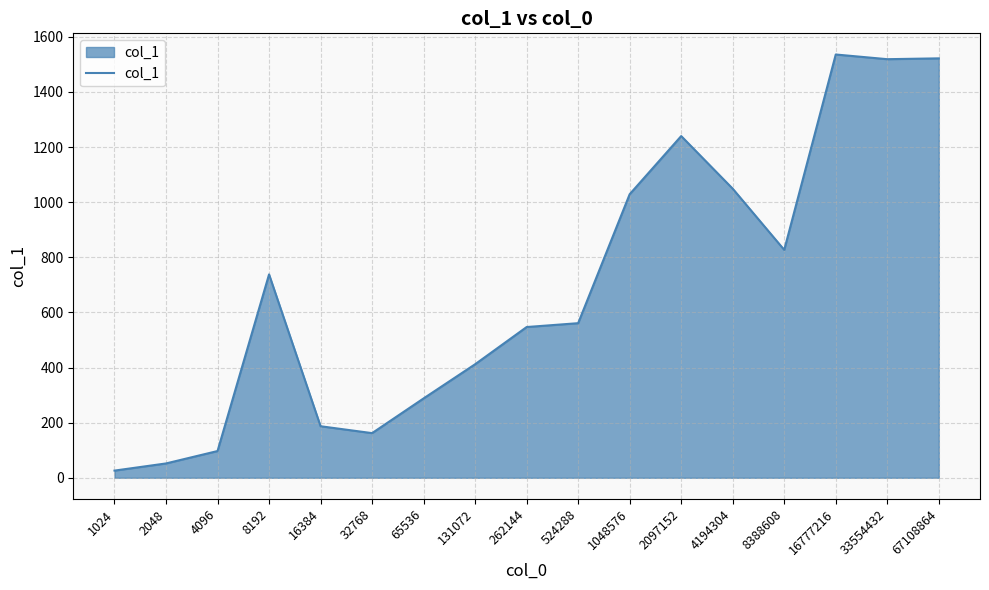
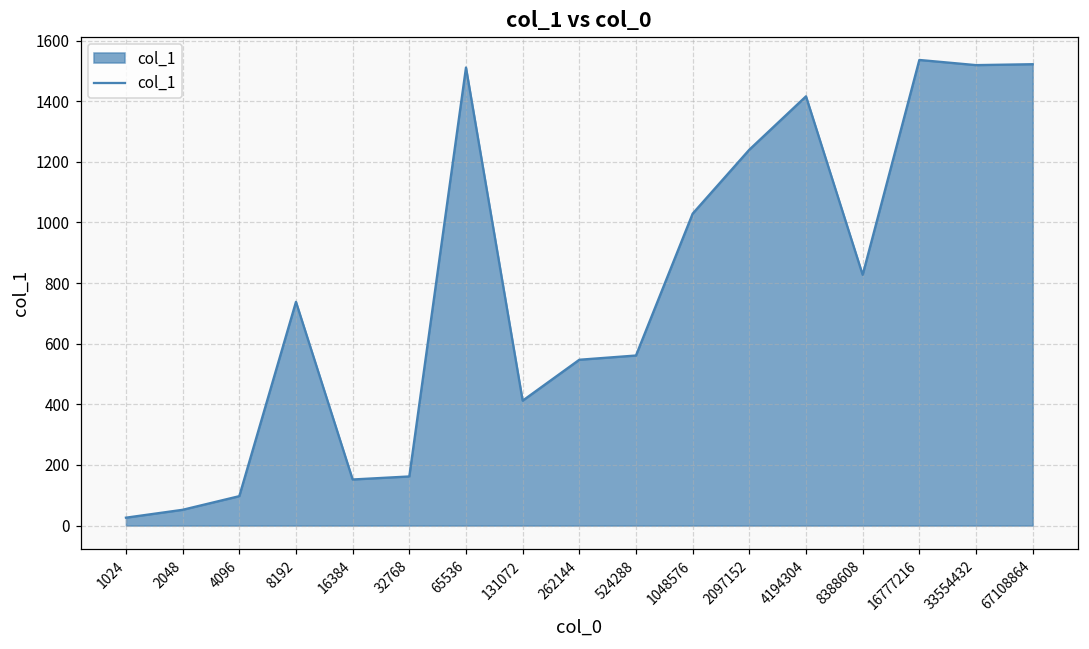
  {
    "1024": 30,
    "2048": 50,
    "4096": 100,
    "8192": 740,
-   "16384": 190,
+   "16384": 150,
    "32768": 160,
-   "65536": 290,
+   "65536": 1510,
    "131072": 410,
    "262144": 550,
    "524288": 560,
    "1048576": 1030,
    "2097152": 1240,
-   "4194304": 1050,
+   "4194304": 1420,
    "8388608": 830,
    "16777216": 1540,
    "33554432": 1520,
    "67108864": 1520
  }
